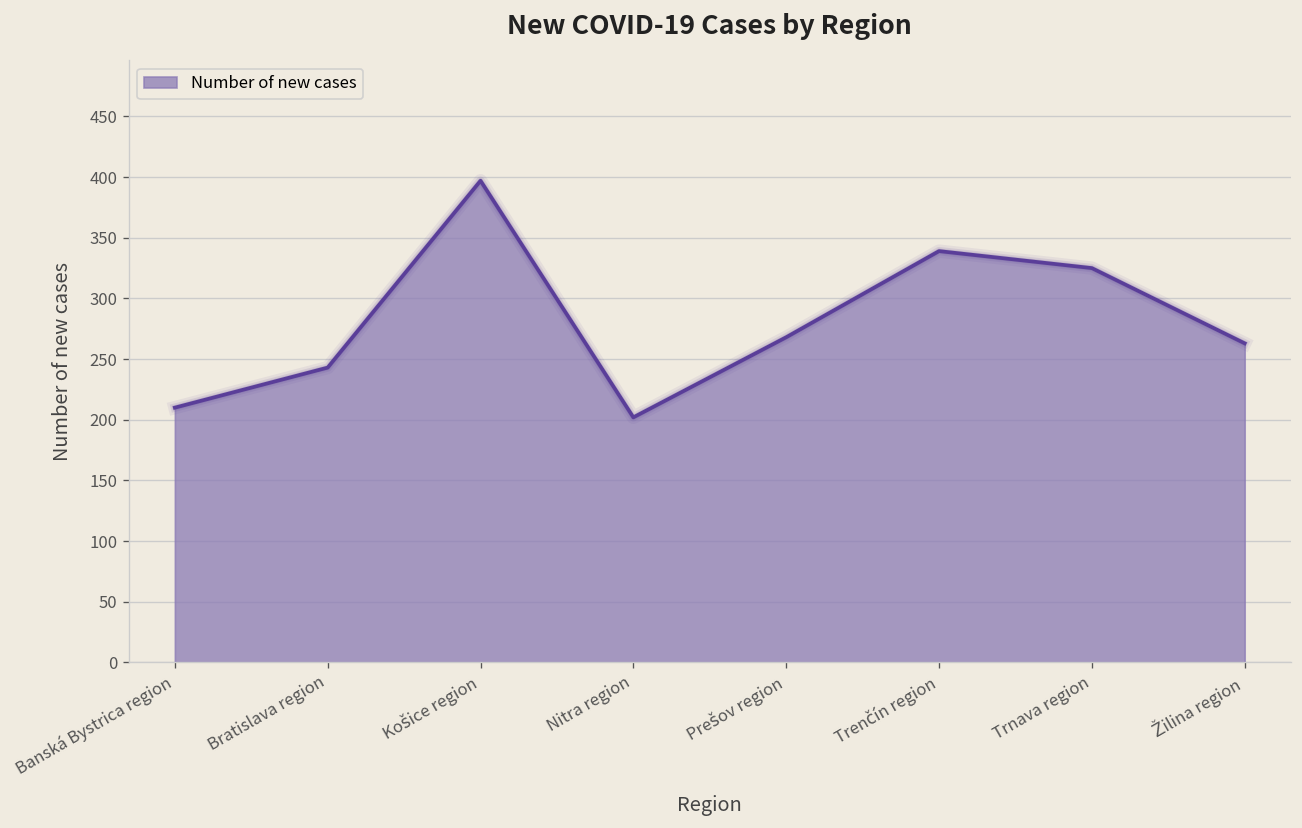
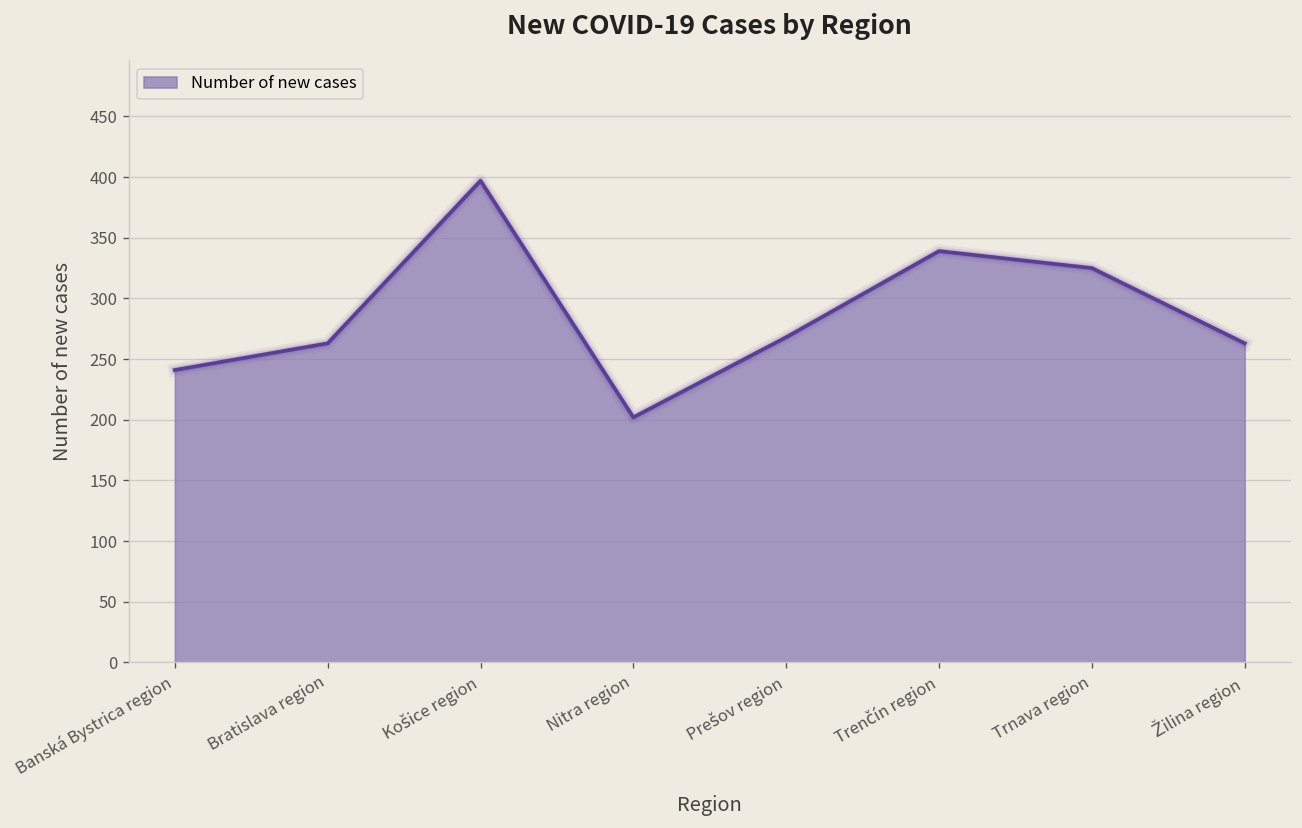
  {
-   "Banská Bystrica region": 210,
-   "Bratislava region": 243,
+   "Banská Bystrica region": 241,
+   "Bratislava region": 263,
    "Košice region": 397,
    "Nitra region": 202,
    "Prešov region": 268,
    "Trenčín region": 339,
    "Trnava region": 325,
    "Žilina region": 263
  }
